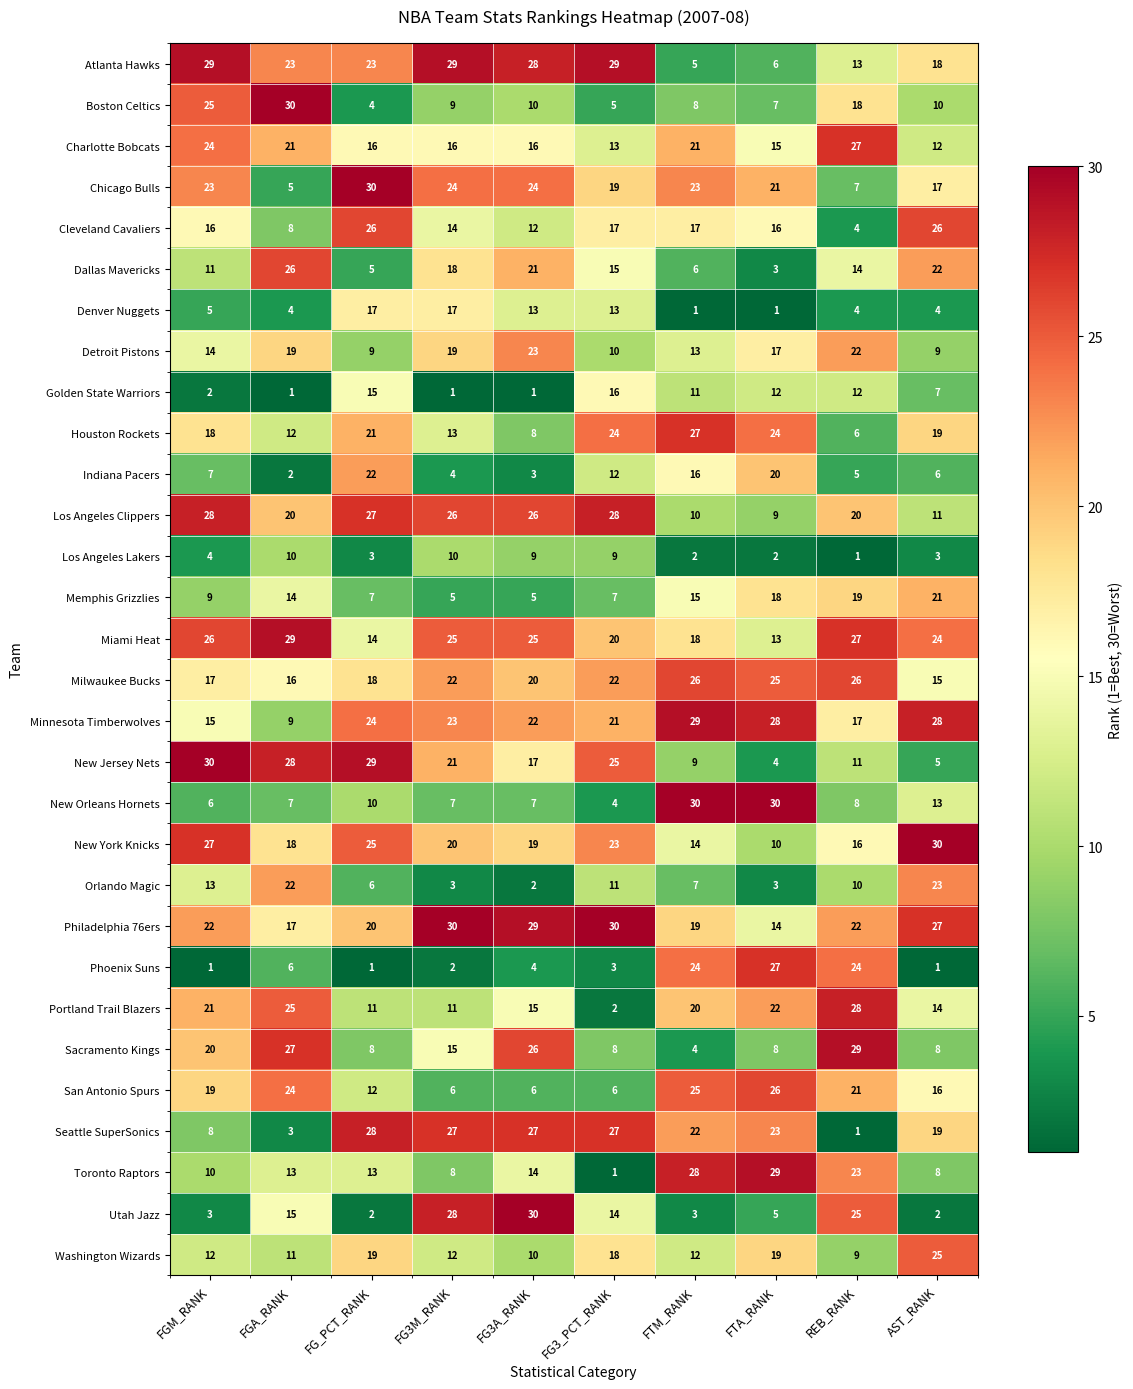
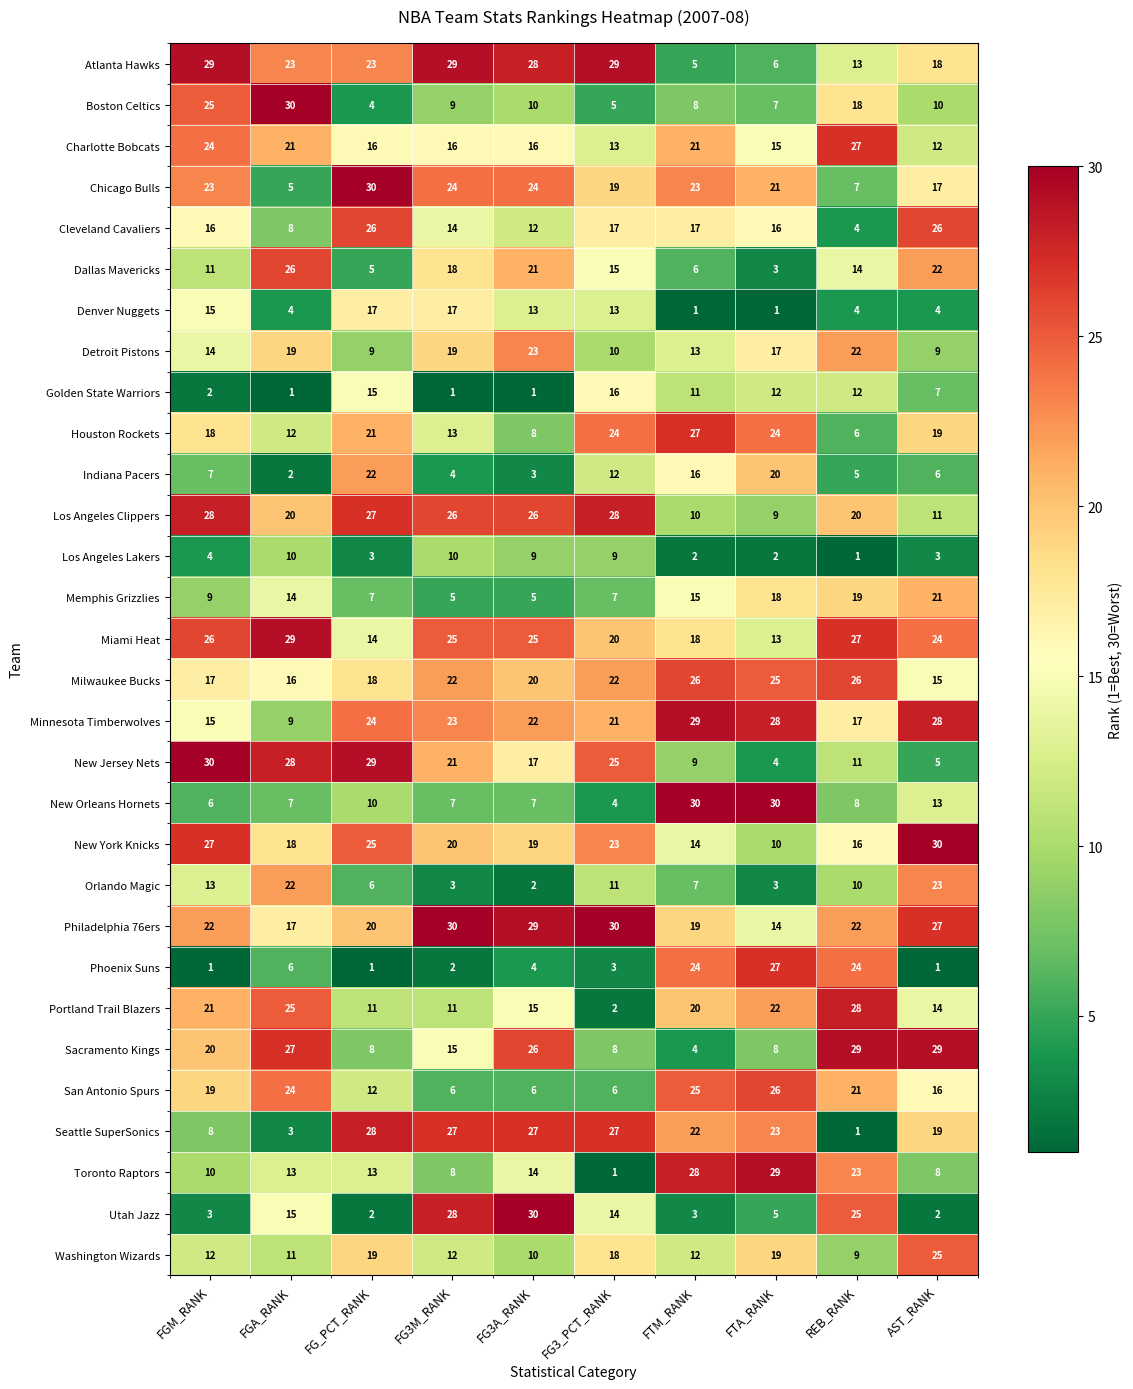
  {
    "Denver Nuggets": {
-     "FGM_RANK": 5,
+     "FGM_RANK": 15,
      "FGA_RANK": 4,
      "FG_PCT_RANK": 17,
      "FG3M_RANK": 17,
      "FG3A_RANK": 13,
      "FG3_PCT_RANK": 13,
      "FTM_RANK": 1,
      "FTA_RANK": 1,
      "REB_RANK": 4,
      "AST_RANK": 4
    },
    "Sacramento Kings": {
      "FGM_RANK": 20,
      "FGA_RANK": 27,
      "FG_PCT_RANK": 8,
      "FG3M_RANK": 15,
      "FG3A_RANK": 26,
      "FG3_PCT_RANK": 8,
      "FTM_RANK": 4,
      "FTA_RANK": 8,
      "REB_RANK": 29,
-     "AST_RANK": 8
+     "AST_RANK": 29
    }
  }
